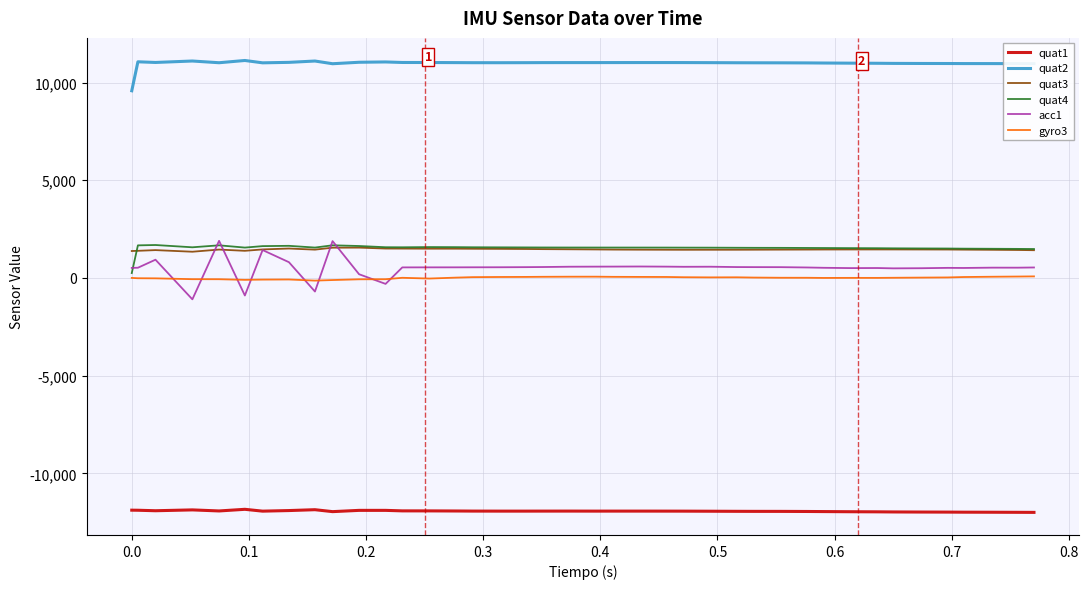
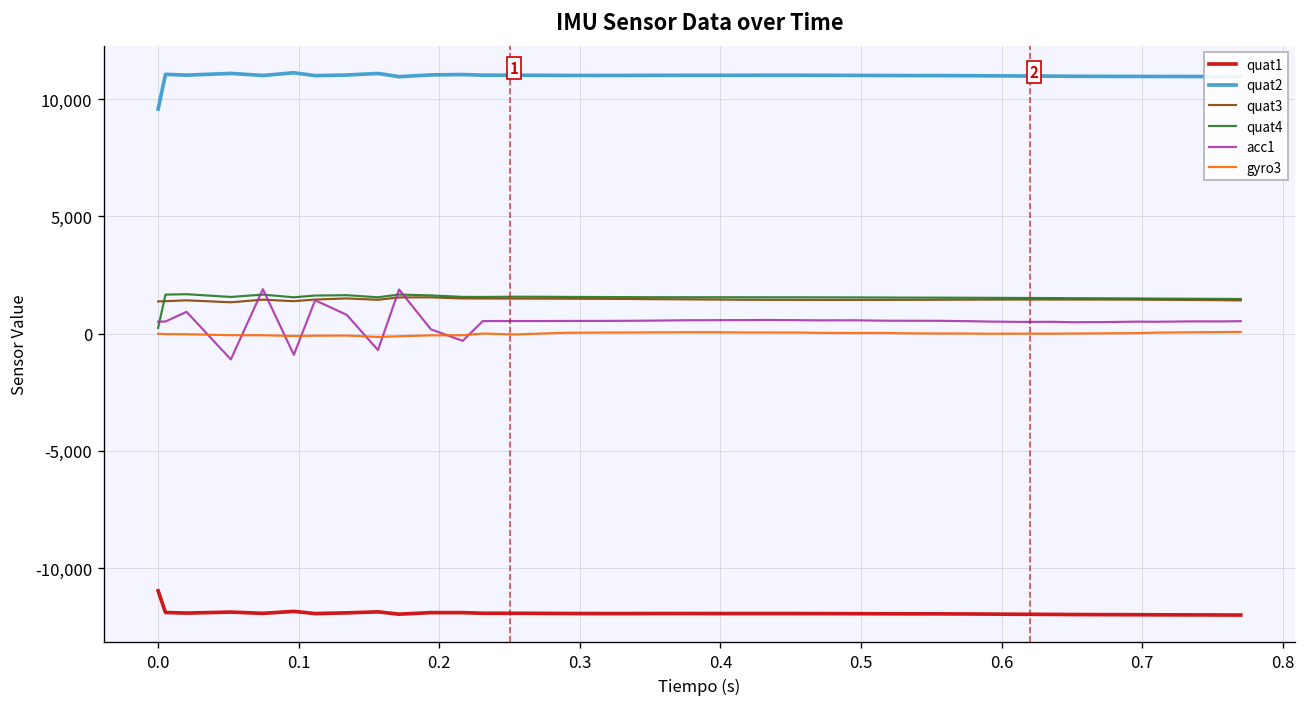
  {
    "quat1": {
-     "0.0": "-11,900"
+     "0.0": "-11,000"
    },
    "quat2": {
      "0.0": "9,600"
    },
    "quat3": {
      "0.0": "1,400"
    },
    "quat4": {
      "0.0": "200"
    },
    "acc1": {
      "0.0": "500"
    },
    "gyro3": {
      "0.0": "0"
    }
  }
